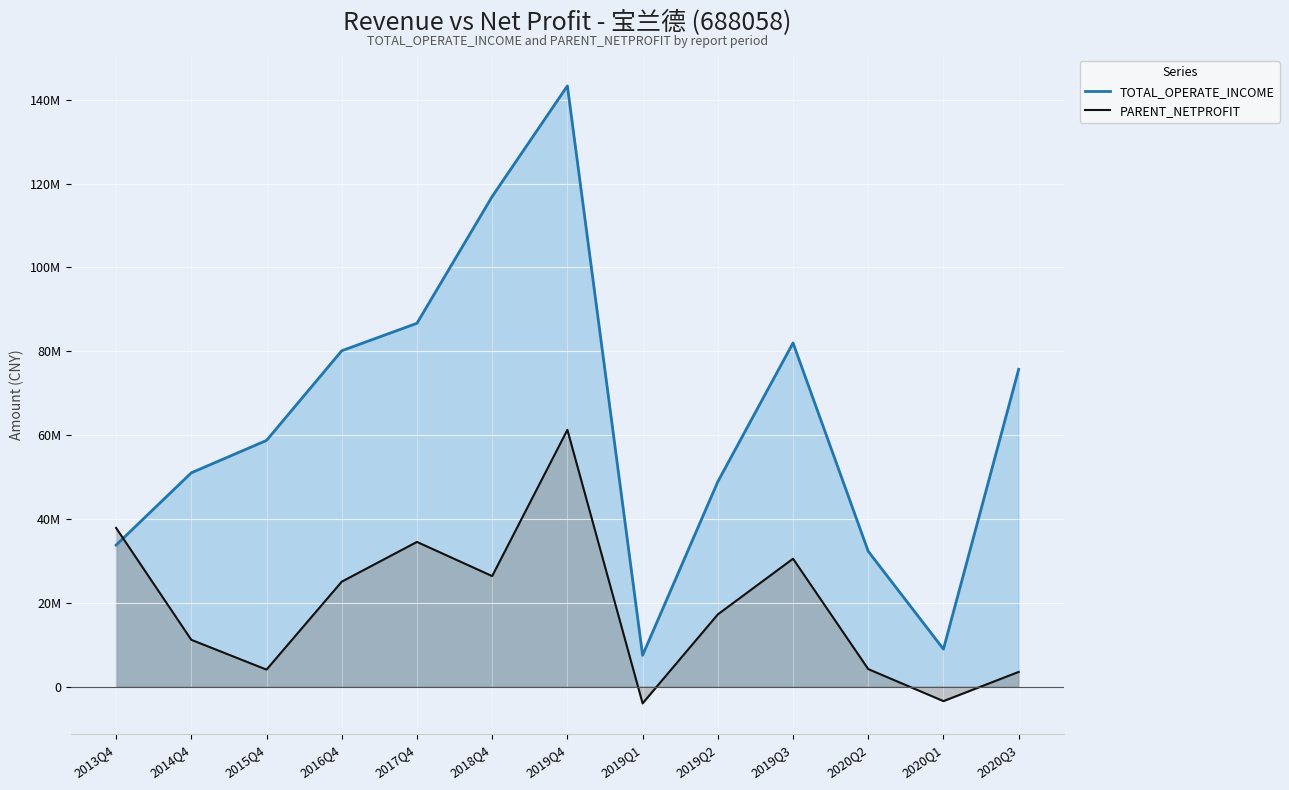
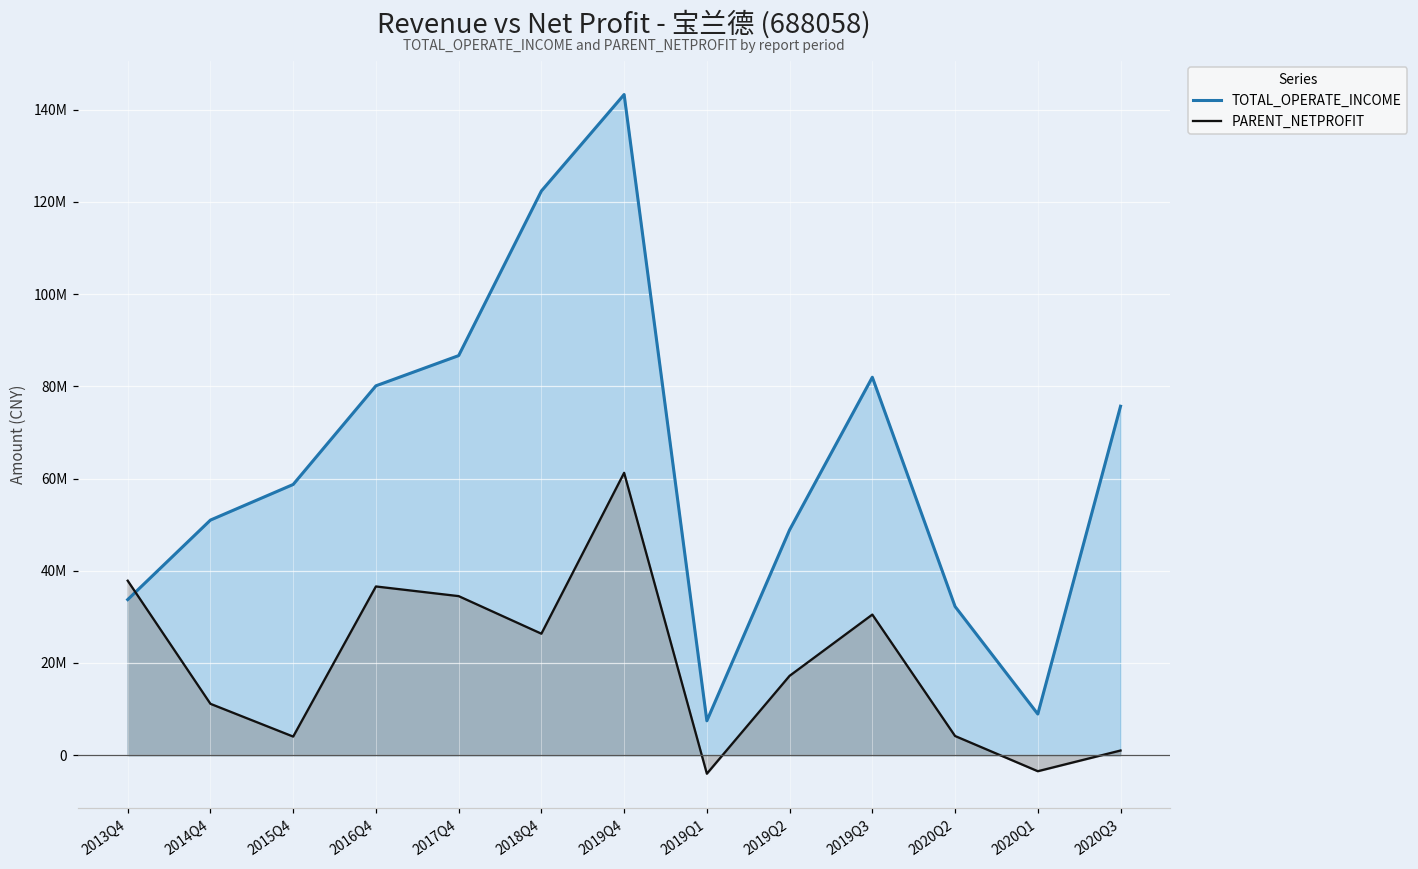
  {
    "TOTAL_OPERATE_INCOME": {
      "2013Q4": 34000000,
      "2014Q4": 51000000,
      "2015Q4": 59000000,
      "2016Q4": 80000000,
      "2017Q4": 87000000,
-     "2018Q4": 117000000,
+     "2018Q4": 122000000,
      "2019Q4": 143000000,
      "2019Q1": 7000000,
      "2019Q2": 49000000,
      "2019Q3": 82000000,
      "2020Q2": 32000000,
      "2020Q1": 9000000,
      "2020Q3": 76000000
    },
    "PARENT_NETPROFIT": {
-     "2016Q4": 25000000,
+     "2016Q4": 37000000,
      "2019Q1": -4000000,
      "2020Q1": -3000000,
-     "2020Q3": 3000000
+     "2020Q3": 1000000
    }
  }
